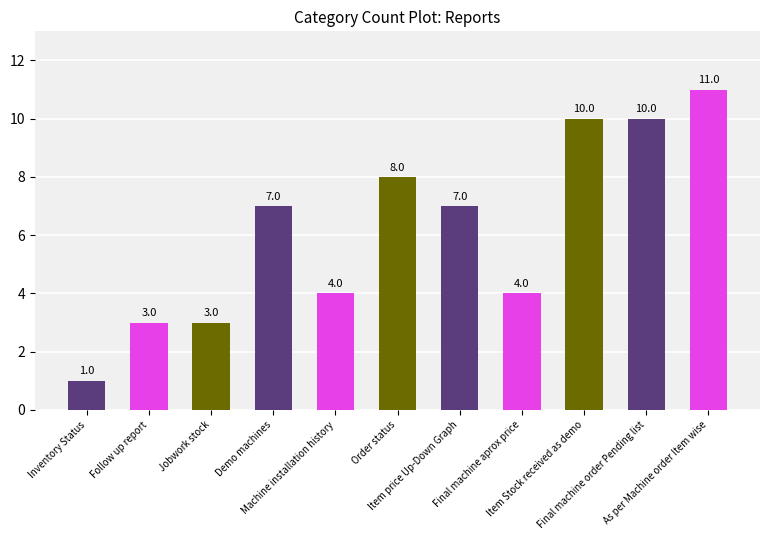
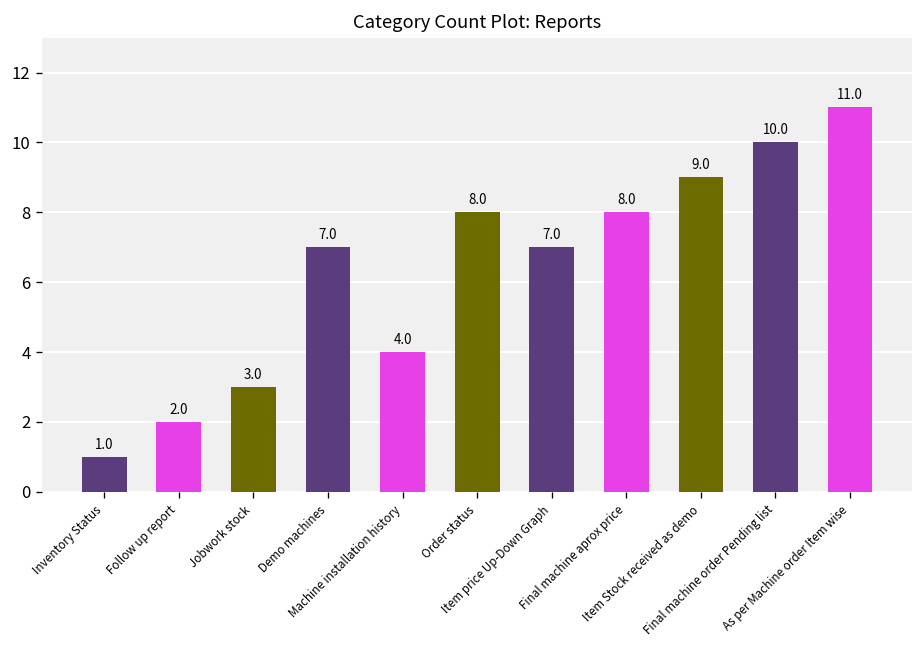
  {
    "Inventory Status": 1.0,
-   "Follow up report": 3.0,
+   "Follow up report": 2.0,
    "Jobwork stock": 3.0,
    "Demo machines": 7.0,
    "Machine installation history": 4.0,
    "Order status": 8.0,
    "Item price Up-Down Graph": 7.0,
-   "Final machine aprox price": 4.0,
-   "Item Stock received as demo": 10.0,
+   "Final machine aprox price": 8.0,
+   "Item Stock received as demo": 9.0,
    "Final machine order Pending list": 10.0,
    "As per Machine order Item wise": 11.0
  }
